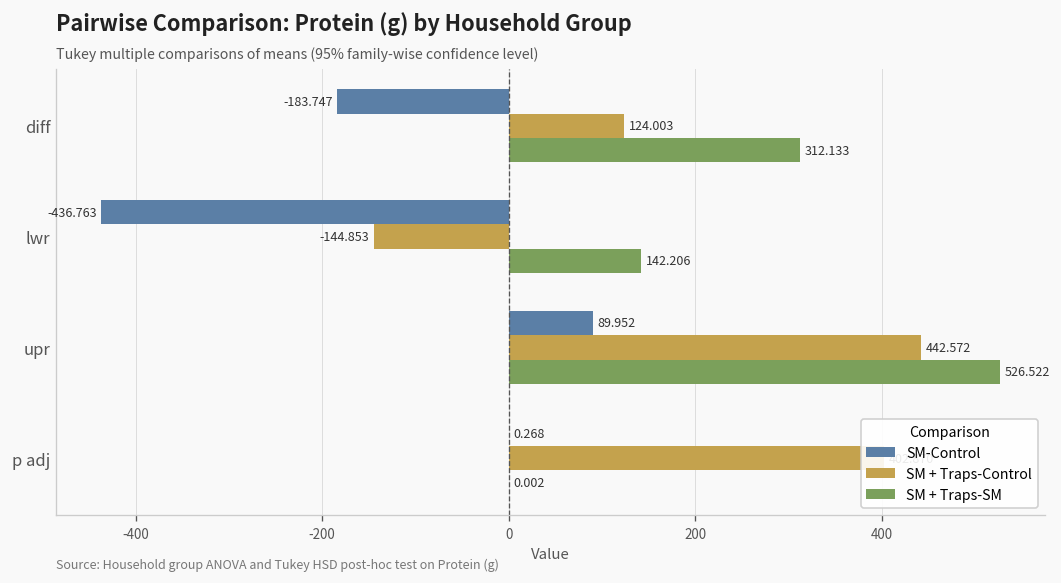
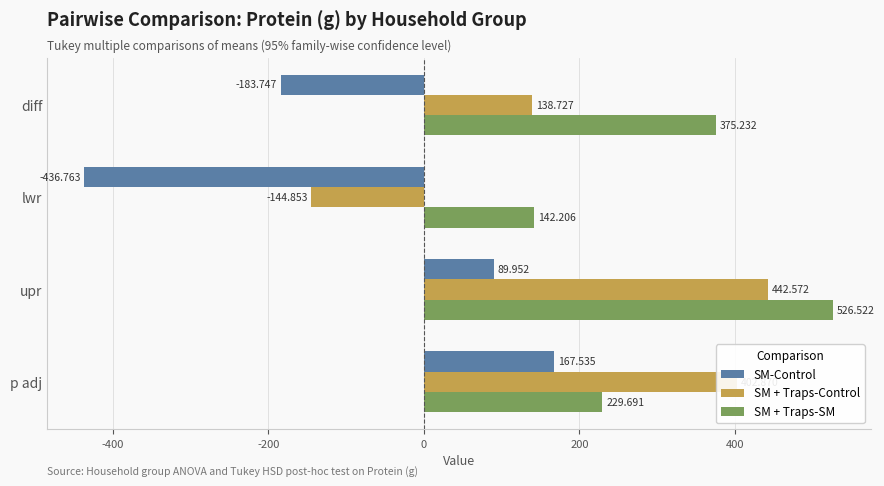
  {
    "SM-Control": {
      "diff": -183.747,
      "lwr": -436.763,
      "upr": 89.952,
-     "p adj": 0.268
+     "p adj": 167.535
    },
    "SM + Traps-Control": {
-     "diff": 124.003,
+     "diff": 138.727,
      "lwr": -144.853,
      "upr": 442.572
    },
    "SM + Traps-SM": {
-     "diff": 312.133,
+     "diff": 375.232,
      "lwr": 142.206,
      "upr": 526.522,
-     "p adj": 0.002
+     "p adj": 229.691
    }
  }
